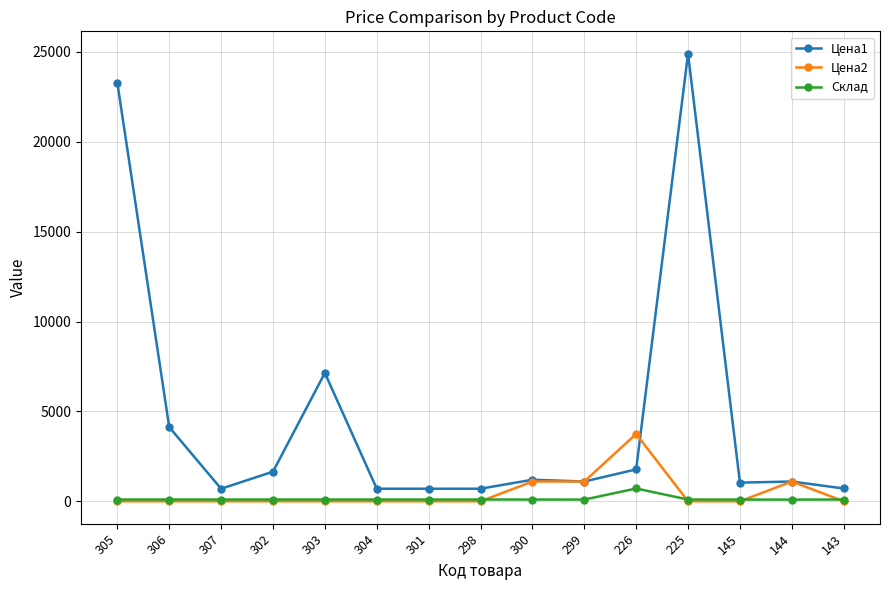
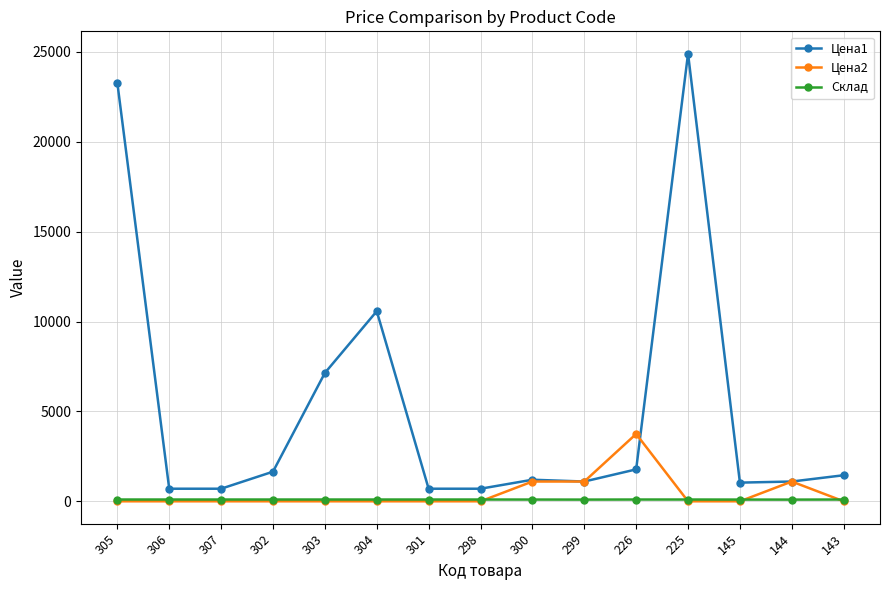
  {
    "Цена1": {
      "305": 23300,
-     "306": 4100,
+     "306": 700,
      "307": 700,
      "302": 1600,
      "303": 7100,
-     "304": 700,
+     "304": 10600,
      "301": 700,
      "298": 700,
      "226": 1800,
      "225": 24900,
      "145": 1000,
-     "143": 700
+     "143": 1500
    },
    "Цена2": {
      "226": 3700
    },
    "Склад": {
      "300": 100,
      "299": 100,
-     "226": 700,
+     "226": 100,
      "144": 100
    }
  }
